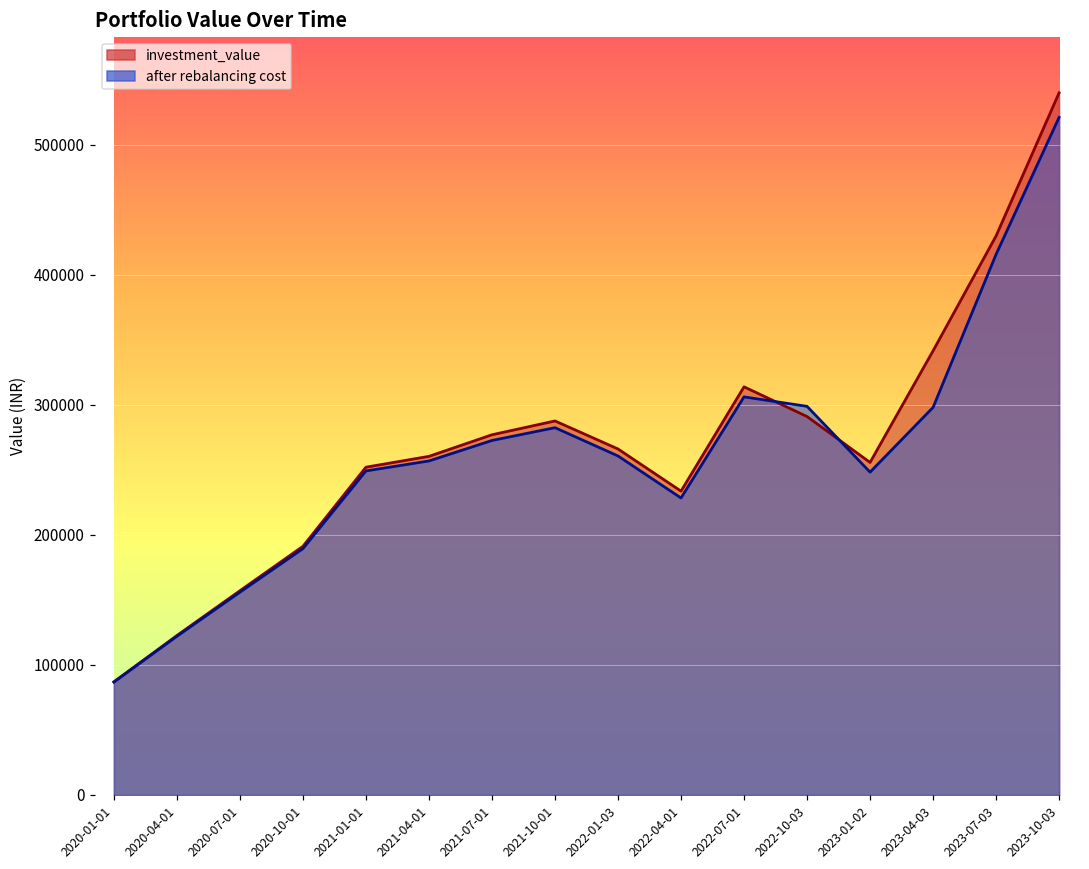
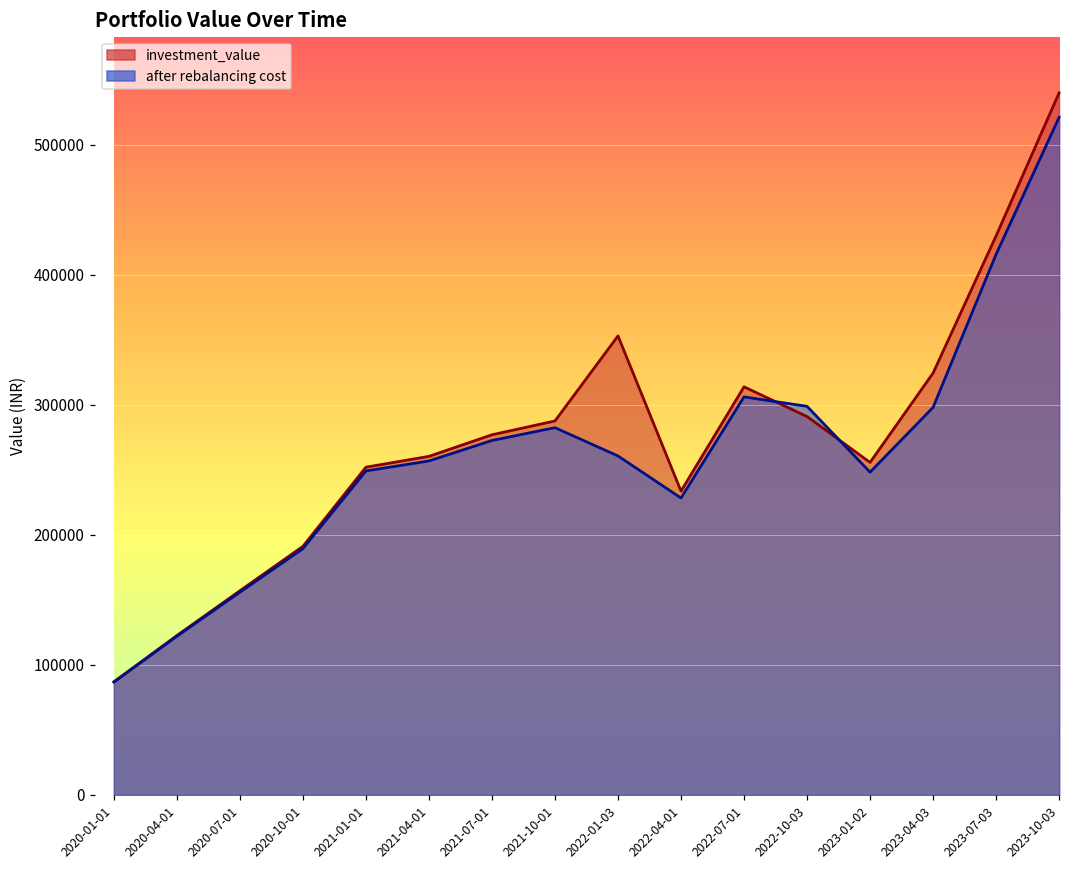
  {
    "investment_value": {
      "2021-01-01": 252000,
      "2021-04-01": 260000,
      "2021-07-01": 277000,
      "2021-10-01": 288000,
-     "2022-01-03": 266000,
+     "2022-01-03": 353000,
      "2022-04-01": 234000,
      "2022-07-01": 314000,
      "2022-10-03": 291000,
      "2023-01-02": 256000,
-     "2023-04-03": 342000,
+     "2023-04-03": 324000,
      "2023-07-03": 430000,
      "2023-10-03": 540000
    },
    "after rebalancing cost": {
      "2021-01-01": 249000,
      "2021-04-01": 257000,
      "2021-07-01": 273000,
      "2021-10-01": 282000,
      "2022-01-03": 261000,
      "2022-04-01": 228000,
      "2022-07-01": 306000,
      "2022-10-03": 299000,
      "2023-01-02": 248000,
      "2023-04-03": 298000,
      "2023-07-03": 416000,
      "2023-10-03": 521000
    }
  }
